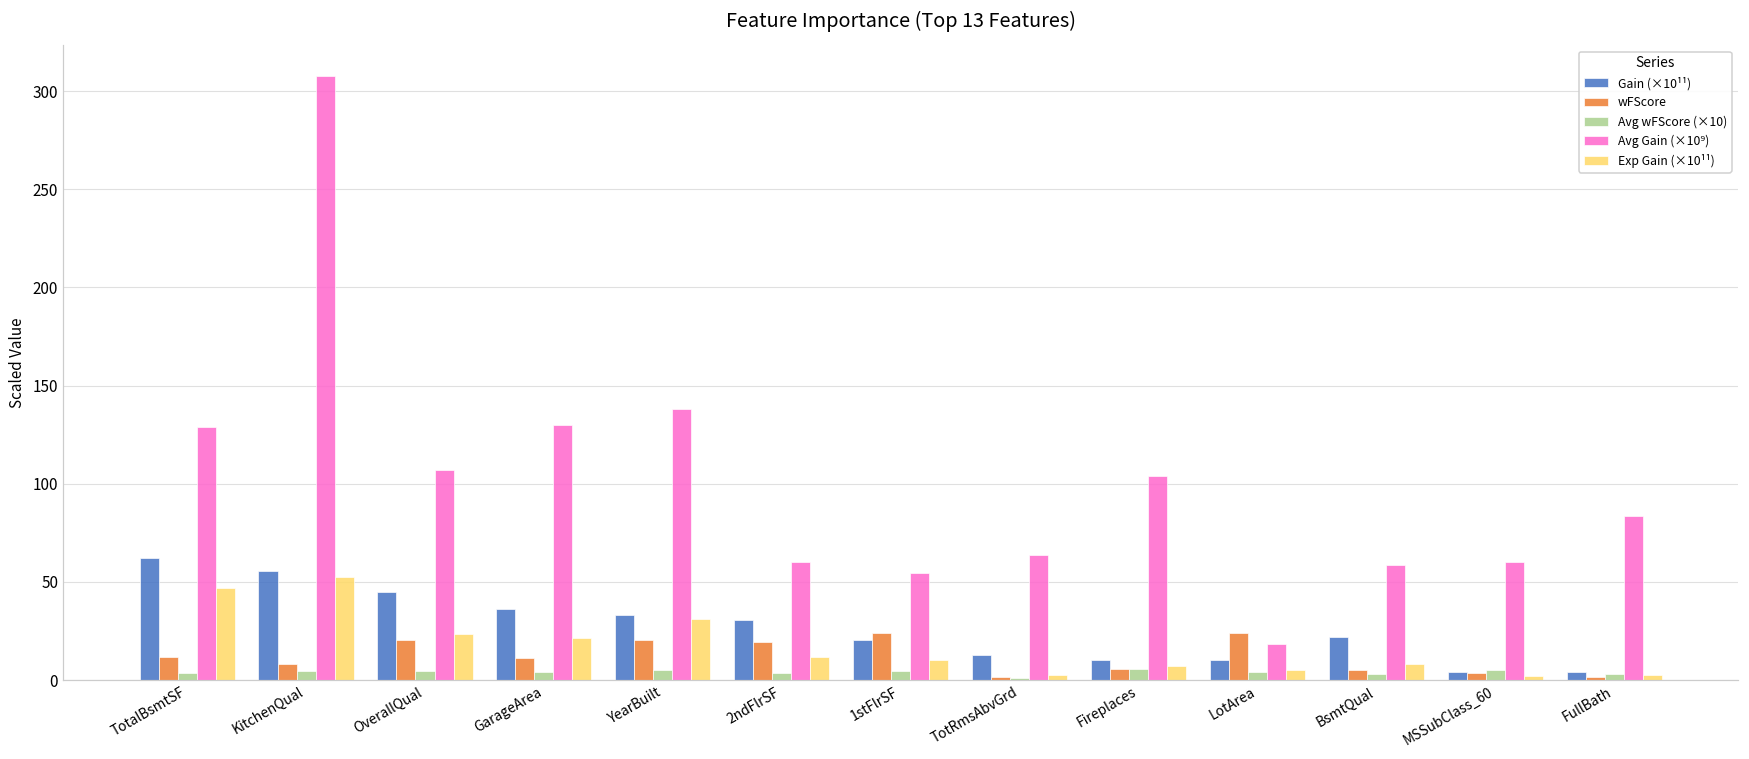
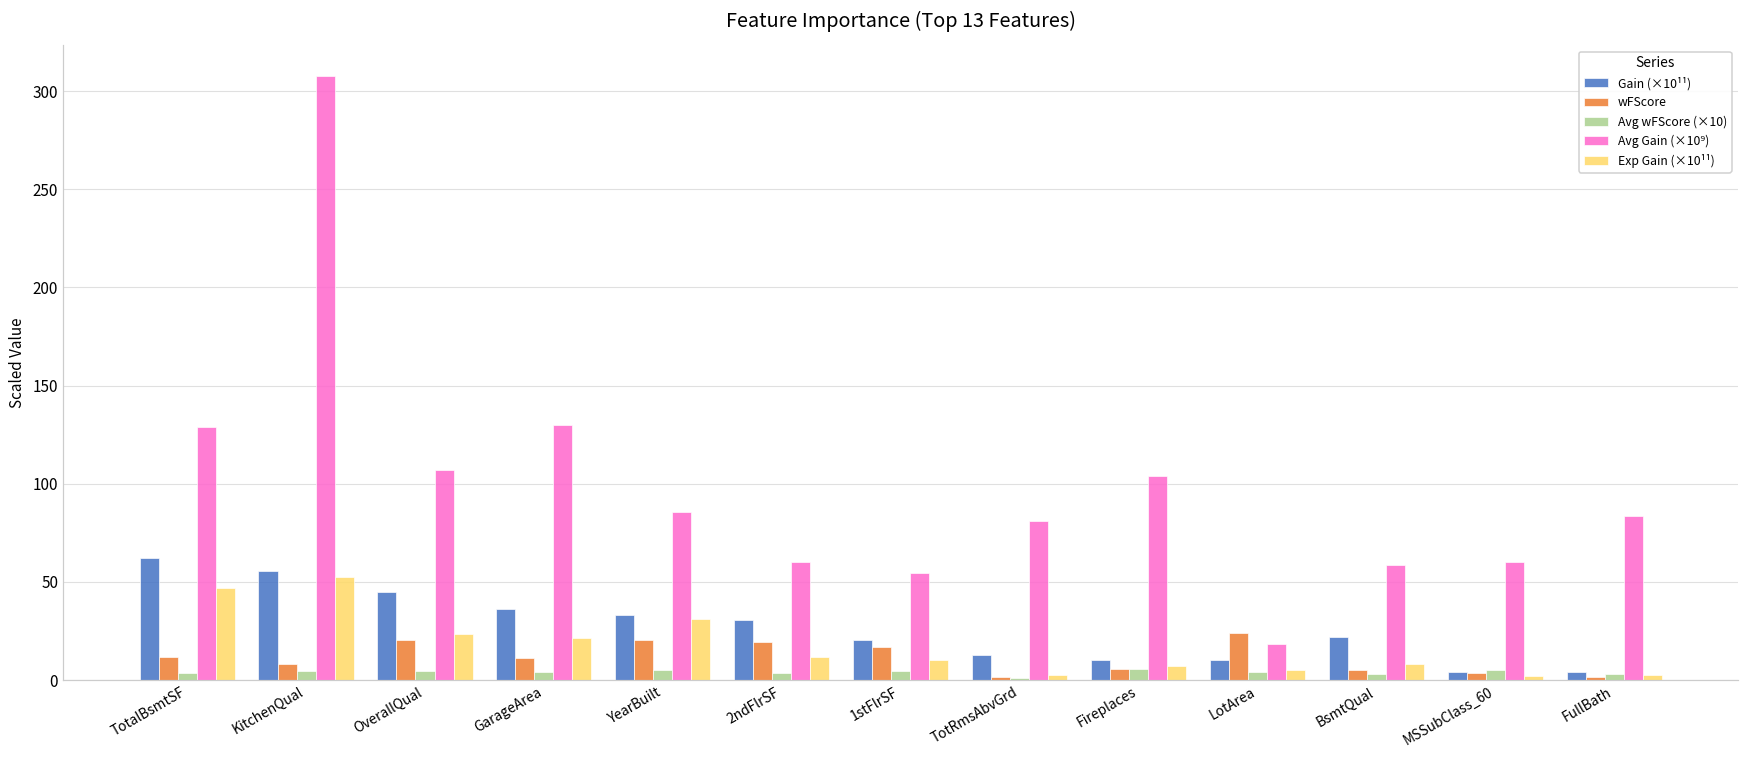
  {
    "Gain (×10¹¹)": {
      "TotalBsmtSF": 62,
      "KitchenQual": 55,
      "OverallQual": 45,
      "GarageArea": 36,
      "YearBuilt": 33,
      "2ndFlrSF": 31,
      "1stFlrSF": 21,
      "TotRmsAbvGrd": 13,
      "Fireplaces": 10,
      "LotArea": 10,
      "BsmtQual": 22,
      "MSSubClass_60": 4,
      "FullBath": 4
    },
    "wFScore": {
      "TotalBsmtSF": 12,
      "KitchenQual": 8,
      "OverallQual": 20,
      "GarageArea": 11,
      "YearBuilt": 20,
      "2ndFlrSF": 19,
-     "1stFlrSF": 24,
+     "1stFlrSF": 17,
      "TotRmsAbvGrd": 2,
      "Fireplaces": 5,
      "LotArea": 24,
      "BsmtQual": 5,
      "MSSubClass_60": 3,
      "FullBath": 1
    },
    "Avg wFScore (×10)": {
      "TotalBsmtSF": 4,
      "KitchenQual": 5,
      "OverallQual": 5,
      "GarageArea": 4,
      "YearBuilt": 5,
      "2ndFlrSF": 4,
      "1stFlrSF": 4,
      "Fireplaces": 5,
      "LotArea": 4,
      "BsmtQual": 3,
      "MSSubClass_60": 5,
      "FullBath": 3
    },
    "Avg Gain (×10⁹)": {
      "TotalBsmtSF": 129,
      "KitchenQual": 308,
      "OverallQual": 107,
      "GarageArea": 130,
-     "YearBuilt": 138,
+     "YearBuilt": 86,
      "2ndFlrSF": 60,
      "1stFlrSF": 54,
-     "TotRmsAbvGrd": 64,
+     "TotRmsAbvGrd": 81,
      "Fireplaces": 104,
      "LotArea": 19,
      "BsmtQual": 58,
      "MSSubClass_60": 60,
      "FullBath": 83
    },
    "Exp Gain (×10¹¹)": {
      "TotalBsmtSF": 47,
      "KitchenQual": 53,
      "OverallQual": 23,
      "GarageArea": 21,
      "YearBuilt": 31,
      "2ndFlrSF": 12,
      "1stFlrSF": 10,
      "TotRmsAbvGrd": 3,
      "Fireplaces": 7,
      "LotArea": 5,
      "BsmtQual": 8,
      "MSSubClass_60": 2,
      "FullBath": 2
    }
  }
